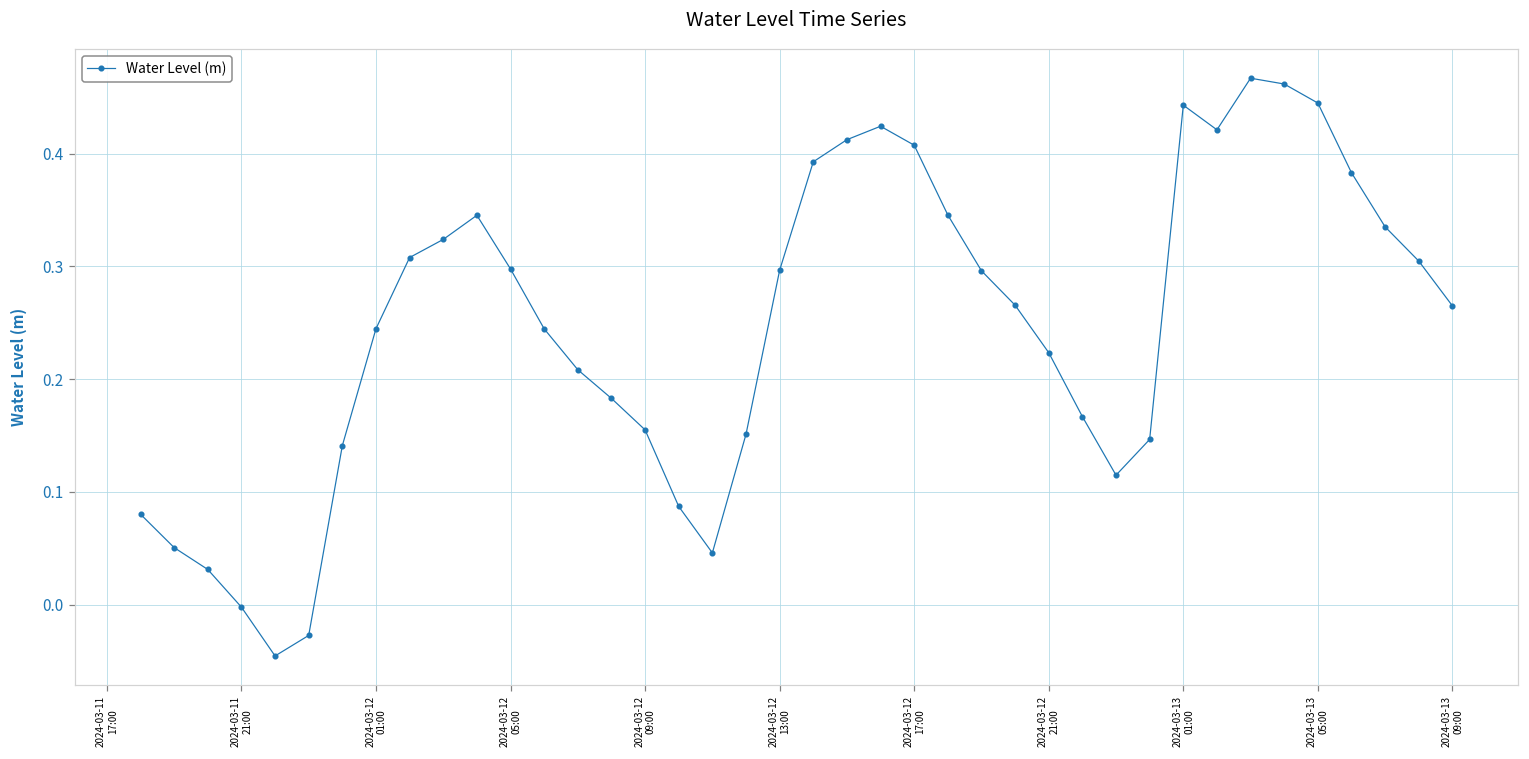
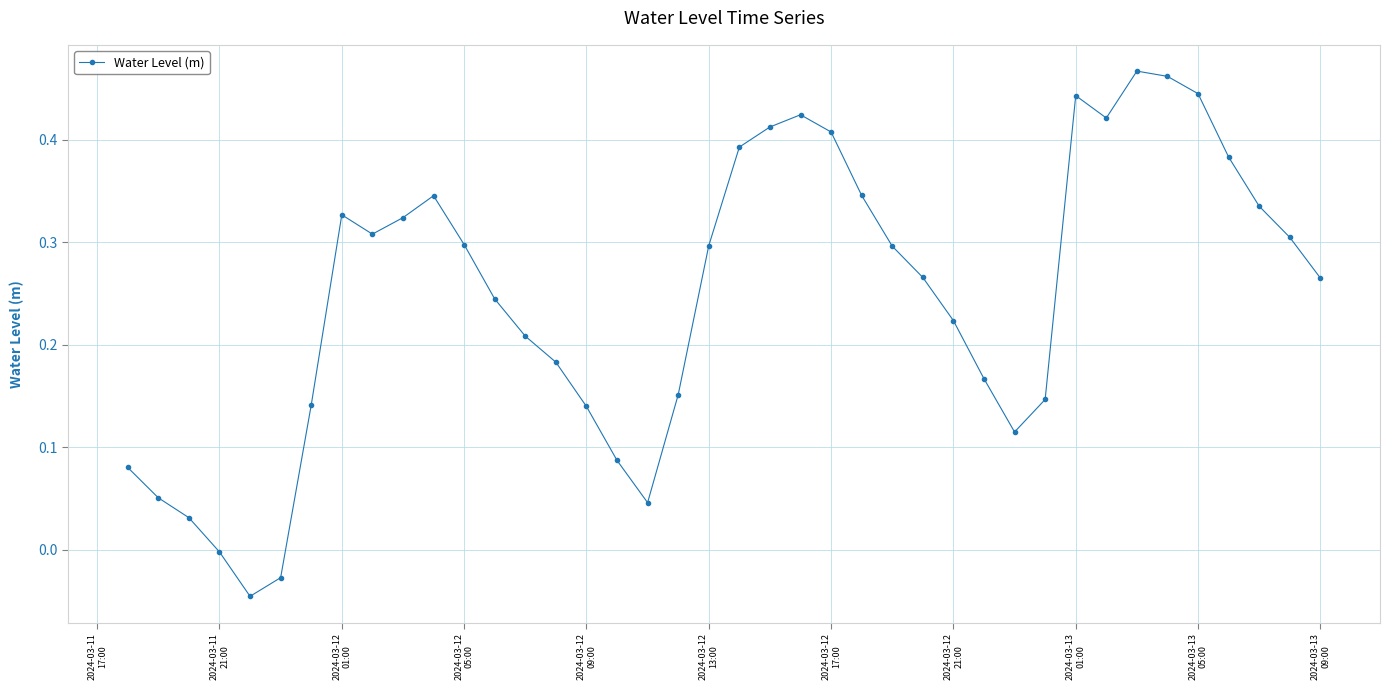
  {
    "2024-03-11 21:00": -0.002,
-   "2024-03-12 01:00": 0.245,
+   "2024-03-12 01:00": 0.327,
    "2024-03-12 05:00": 0.298,
-   "2024-03-12 09:00": 0.155,
+   "2024-03-12 09:00": 0.140,
    "2024-03-12 13:00": 0.297,
    "2024-03-12 17:00": 0.407,
    "2024-03-12 21:00": 0.223,
    "2024-03-13 01:00": 0.443,
    "2024-03-13 05:00": 0.445,
    "2024-03-13 09:00": 0.265
  }
